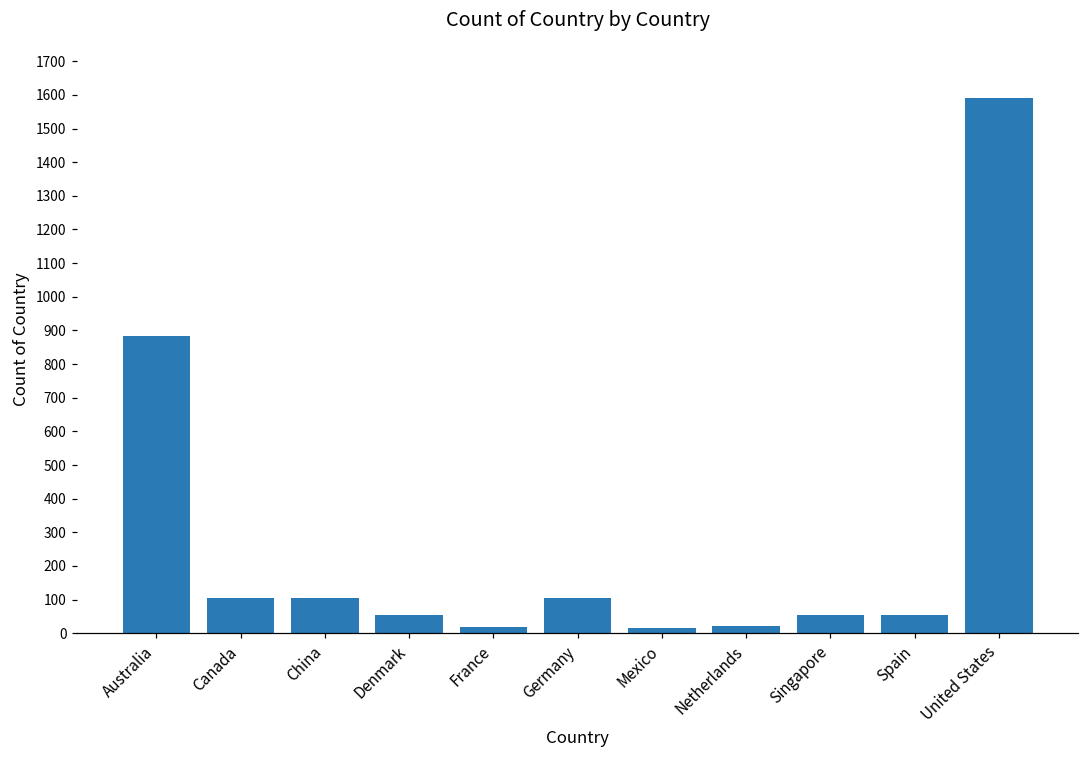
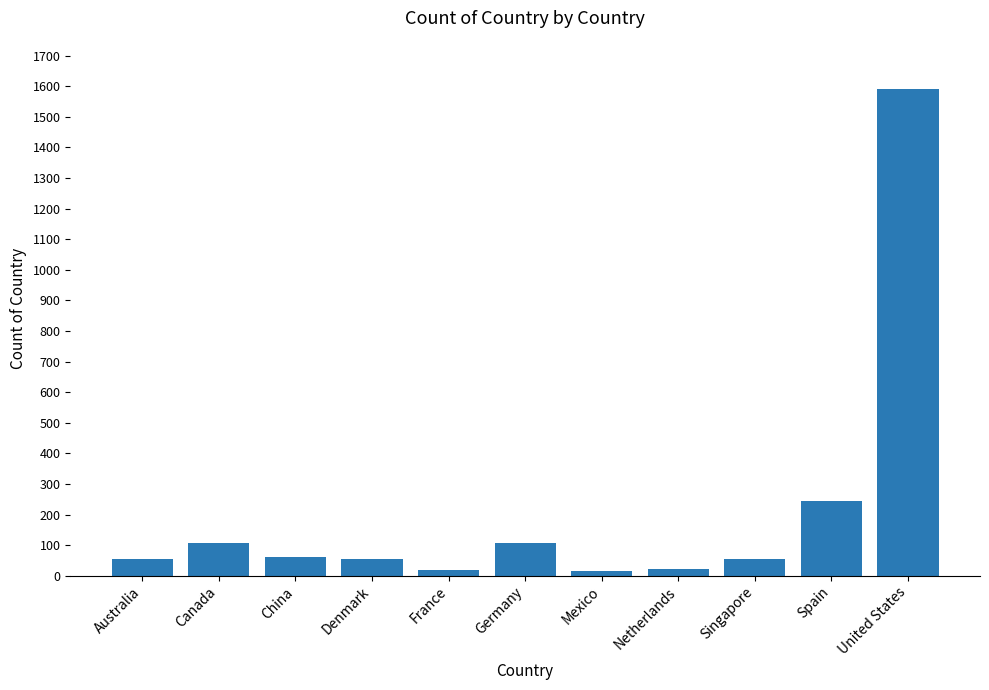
  {
-   "Australia": 880,
+   "Australia": 50,
    "Canada": 110,
-   "China": 110,
+   "China": 60,
    "Denmark": 50,
    "France": 20,
    "Germany": 110,
    "Mexico": 20,
    "Netherlands": 20,
    "Singapore": 50,
-   "Spain": 50,
+   "Spain": 250,
    "United States": 1590
  }
